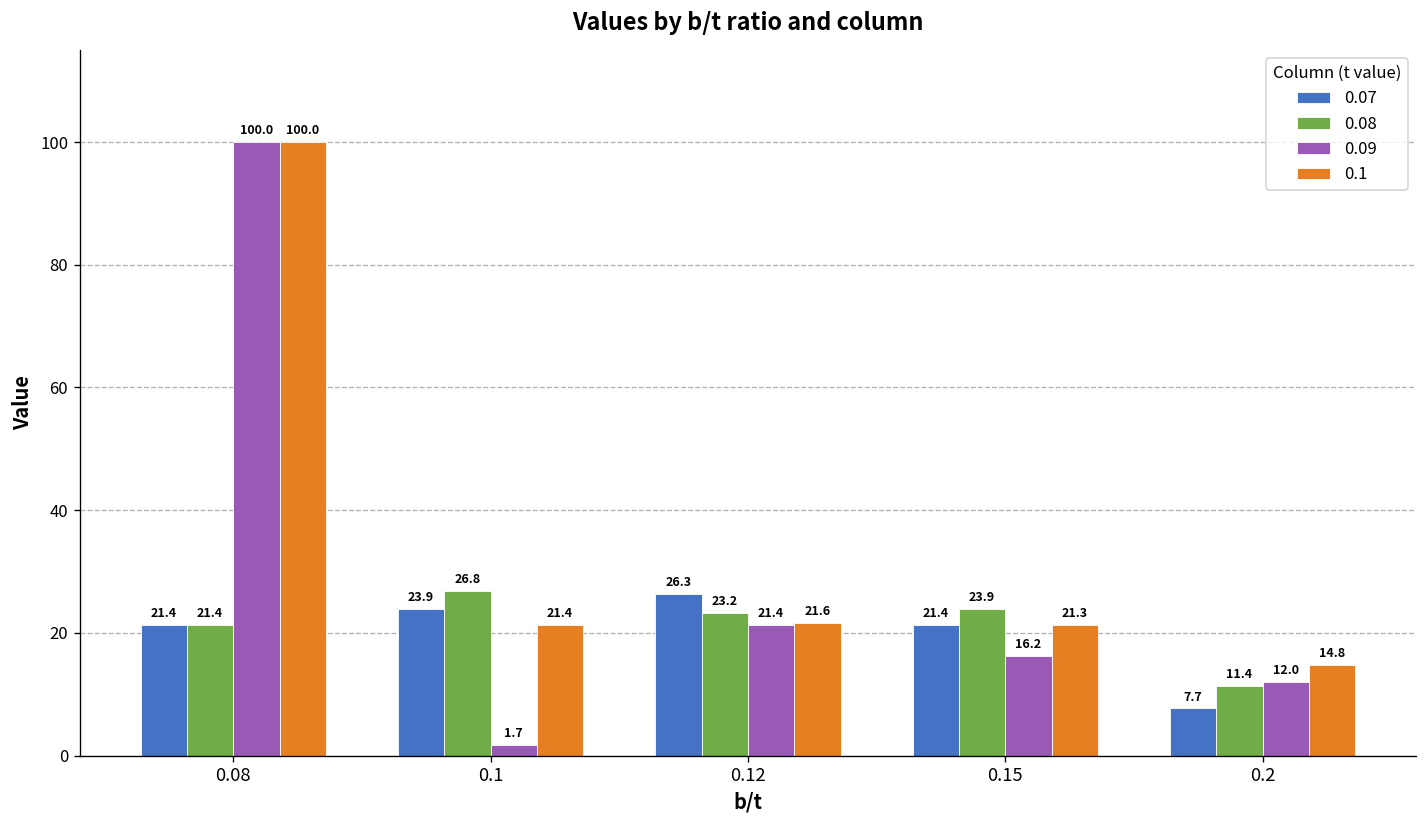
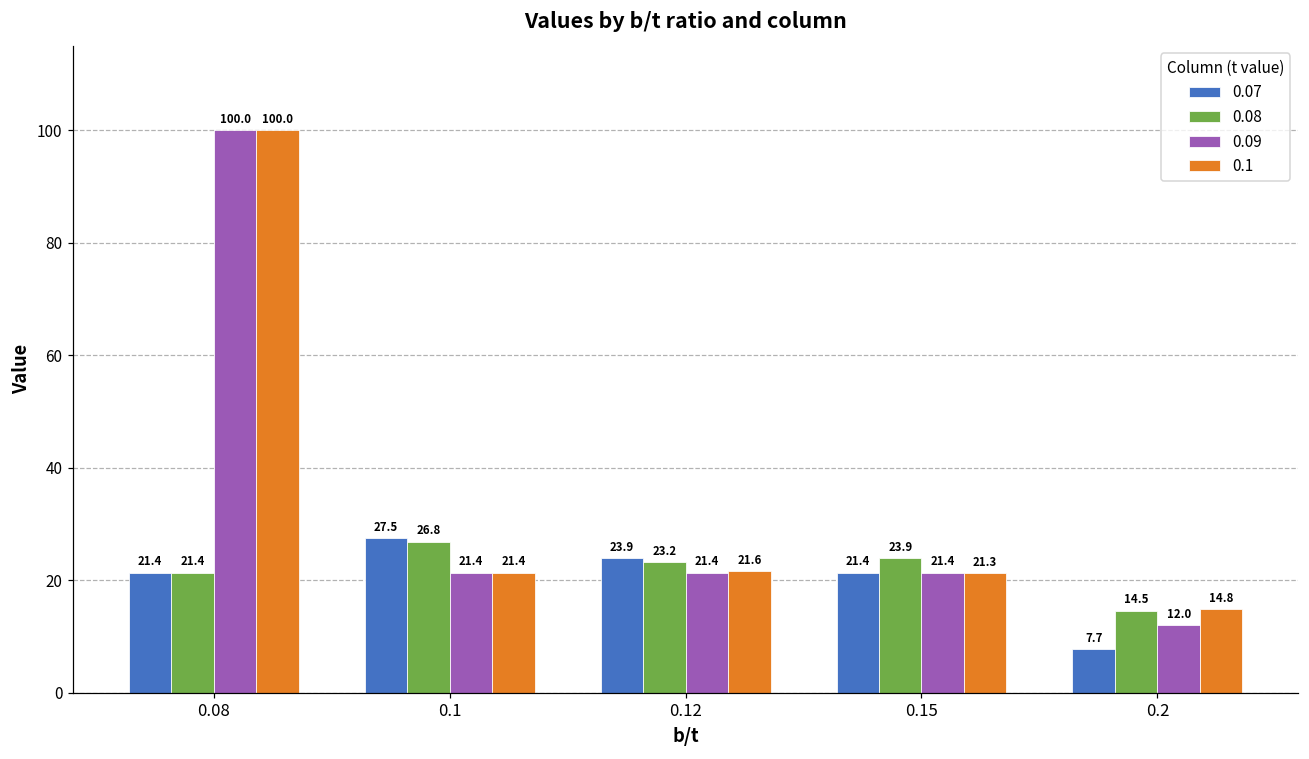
  {
    "0.07": {
      "0.08": 21.4,
-     "0.1": 23.9,
-     "0.12": 26.3,
+     "0.1": 27.5,
+     "0.12": 23.9,
      "0.15": 21.4,
      "0.2": 7.7
    },
    "0.08": {
      "0.08": 21.4,
      "0.1": 26.8,
      "0.12": 23.2,
      "0.15": 23.9,
-     "0.2": 11.4
+     "0.2": 14.5
    },
    "0.09": {
      "0.08": 100.0,
-     "0.1": 1.7,
+     "0.1": 21.4,
      "0.12": 21.4,
-     "0.15": 16.2,
+     "0.15": 21.4,
      "0.2": 12.0
    },
    "0.1": {
      "0.08": 100.0,
      "0.1": 21.4,
      "0.12": 21.6,
      "0.15": 21.3,
      "0.2": 14.8
    }
  }
